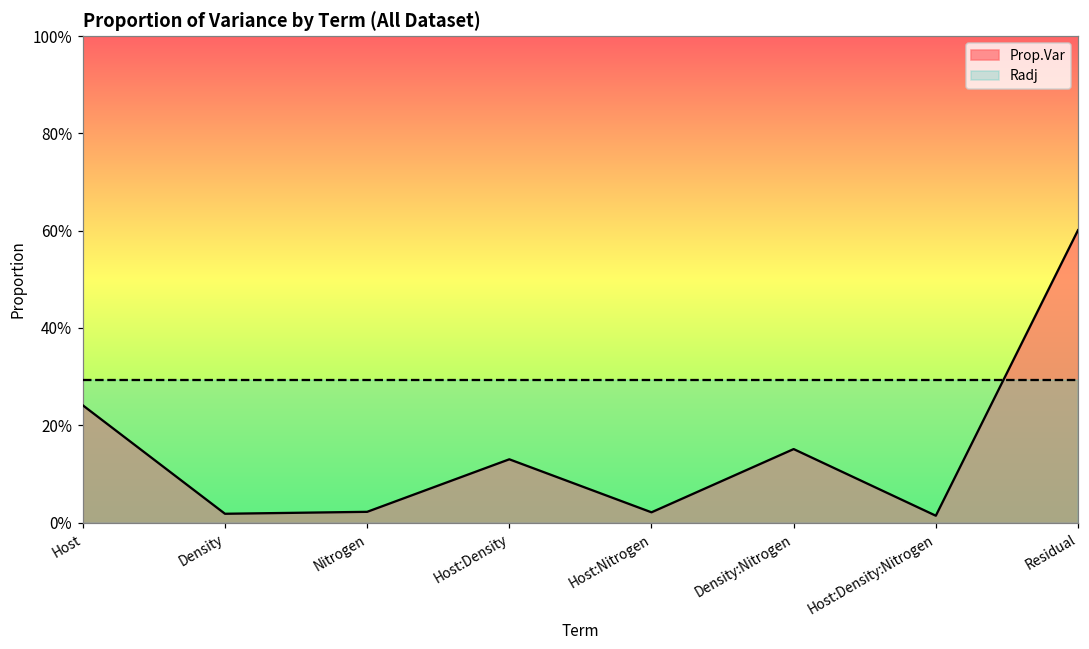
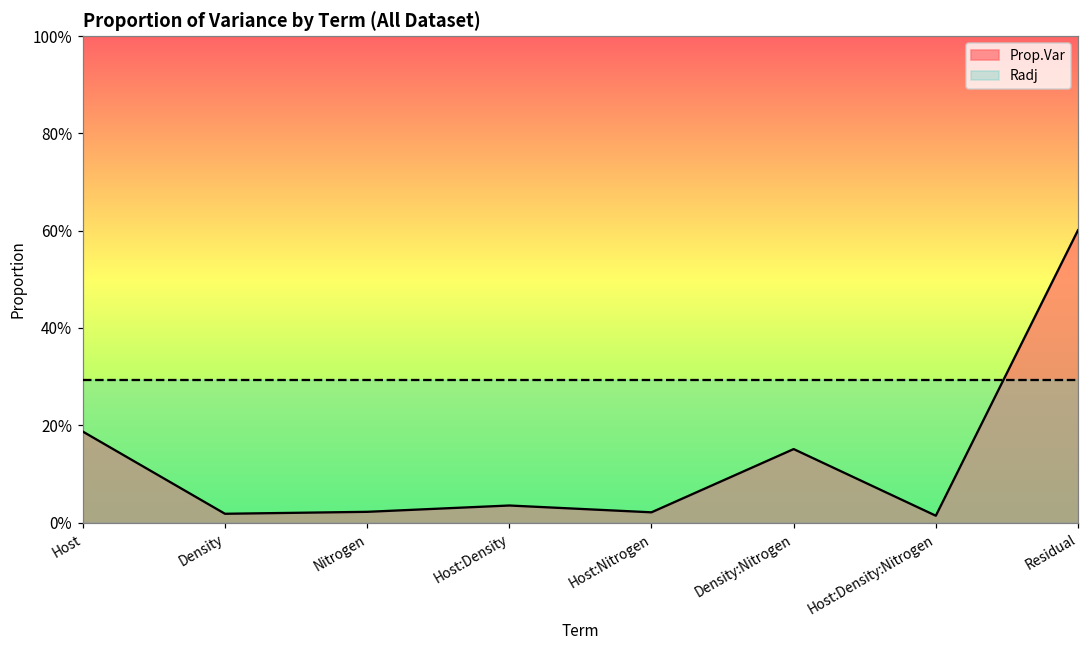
  {
    "Prop.Var": {
-     "Host": "24%",
+     "Host": "19%",
      "Density": "2%",
      "Nitrogen": "2%",
-     "Host:Density": "13%",
+     "Host:Density": "4%",
      "Host:Nitrogen": "2%",
      "Density:Nitrogen": "15%",
      "Host:Density:Nitrogen": "1%",
      "Residual": "60%"
    },
    "Radj": {
      "Host": "29%",
      "Density": "29%",
      "Nitrogen": "29%",
      "Host:Density": "29%",
      "Host:Nitrogen": "29%",
      "Density:Nitrogen": "29%",
      "Host:Density:Nitrogen": "29%",
      "Residual": "29%"
    }
  }
